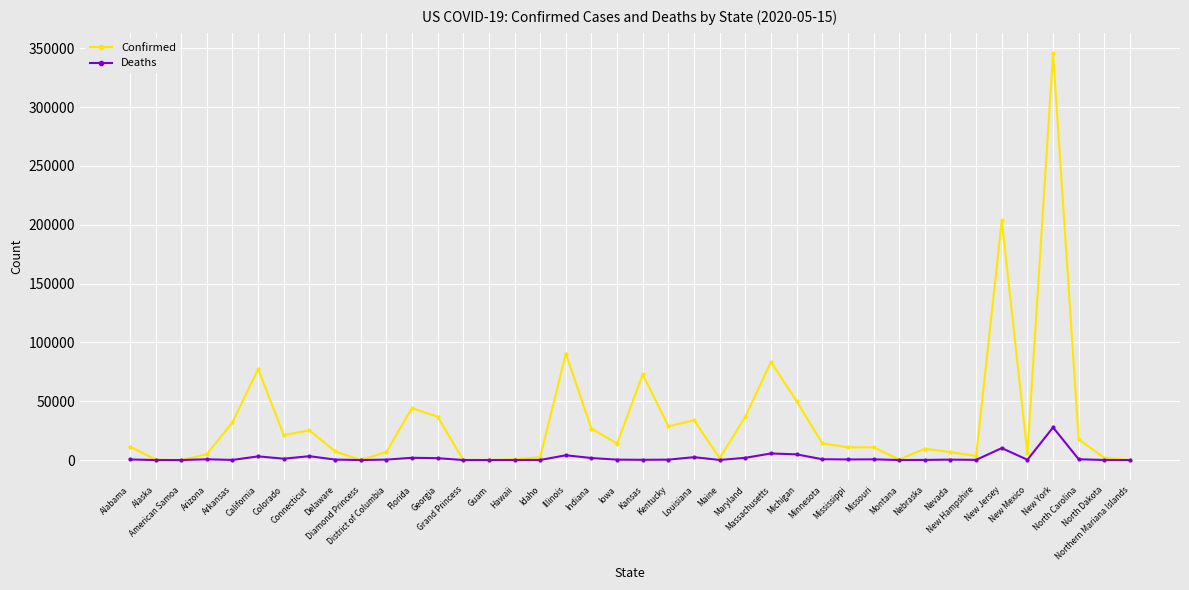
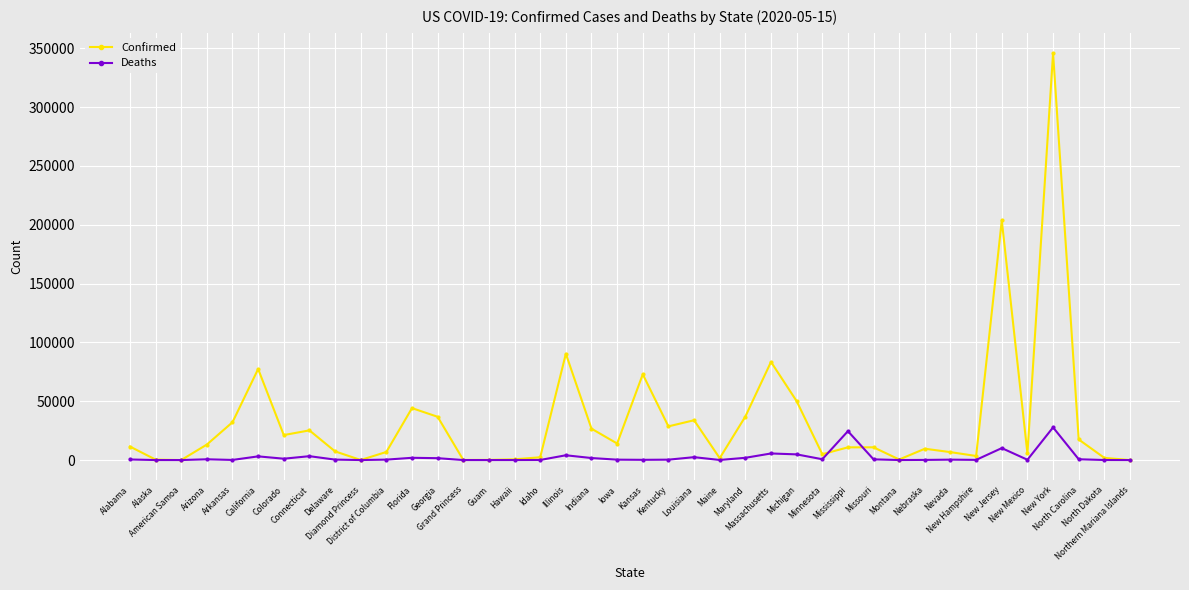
  {
    "Confirmed": {
      "Alabama": 11000,
-     "Arizona": 5000,
+     "Arizona": 13000,
      "Arkansas": 32000,
      "California": 77000,
      "Colorado": 21000,
      "Connecticut": 25000,
      "Delaware": 7000,
      "District of Columbia": 7000,
      "Florida": 44000,
      "Georgia": 37000,
      "Idaho": 2000,
      "Illinois": 90000,
      "Indiana": 27000,
      "Iowa": 14000,
      "Kansas": 73000,
      "Kentucky": 29000,
      "Louisiana": 34000,
      "Maryland": 37000,
      "Massachusetts": 83000,
      "Michigan": 50000,
-     "Minnesota": 14000,
+     "Minnesota": 5000,
      "Mississippi": 11000,
      "Missouri": 11000,
      "Nebraska": 10000,
      "Nevada": 7000,
      "New Hampshire": 3000,
      "New Jersey": 204000,
      "New Mexico": 6000,
      "New York": 346000,
      "North Carolina": 17000
    },
    "Deaths": {
      "Alabama": 0,
      "Arizona": 1000,
      "Arkansas": 0,
      "California": 3000,
      "Colorado": 1000,
      "Connecticut": 3000,
      "Delaware": 0,
      "District of Columbia": 0,
      "Florida": 2000,
      "Georgia": 2000,
      "Idaho": 0,
      "Illinois": 4000,
      "Indiana": 2000,
      "Iowa": 0,
      "Kansas": 0,
      "Kentucky": 0,
      "Louisiana": 2000,
      "Maryland": 2000,
      "Massachusetts": 6000,
      "Michigan": 5000,
      "Minnesota": 1000,
-     "Mississippi": 0,
+     "Mississippi": 25000,
      "Missouri": 1000,
      "Nebraska": 0,
      "Nevada": 0,
      "New Hampshire": 0,
      "New Jersey": 10000,
      "New Mexico": 0,
      "New York": 28000,
      "North Carolina": 1000
    }
  }
